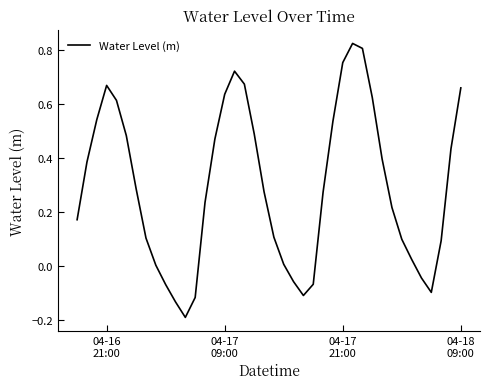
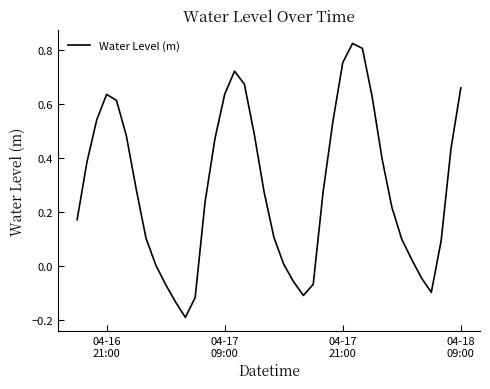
  {
-   "04-16 21:00": 0.67,
+   "04-16 21:00": 0.63,
    "04-17 09:00": 0.63,
    "04-17 21:00": 0.75,
    "04-18 09:00": 0.66
  }
